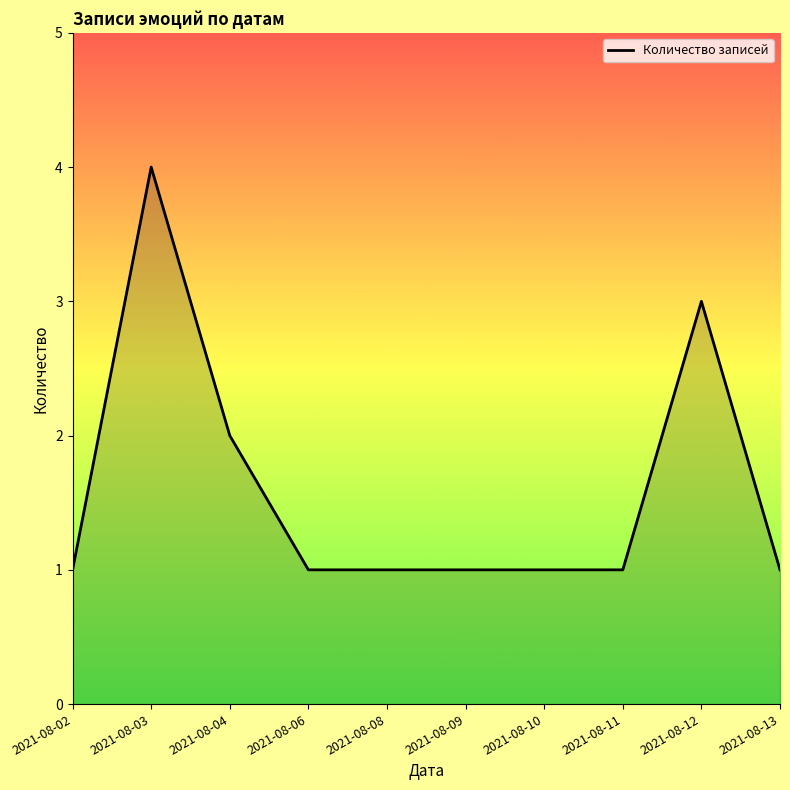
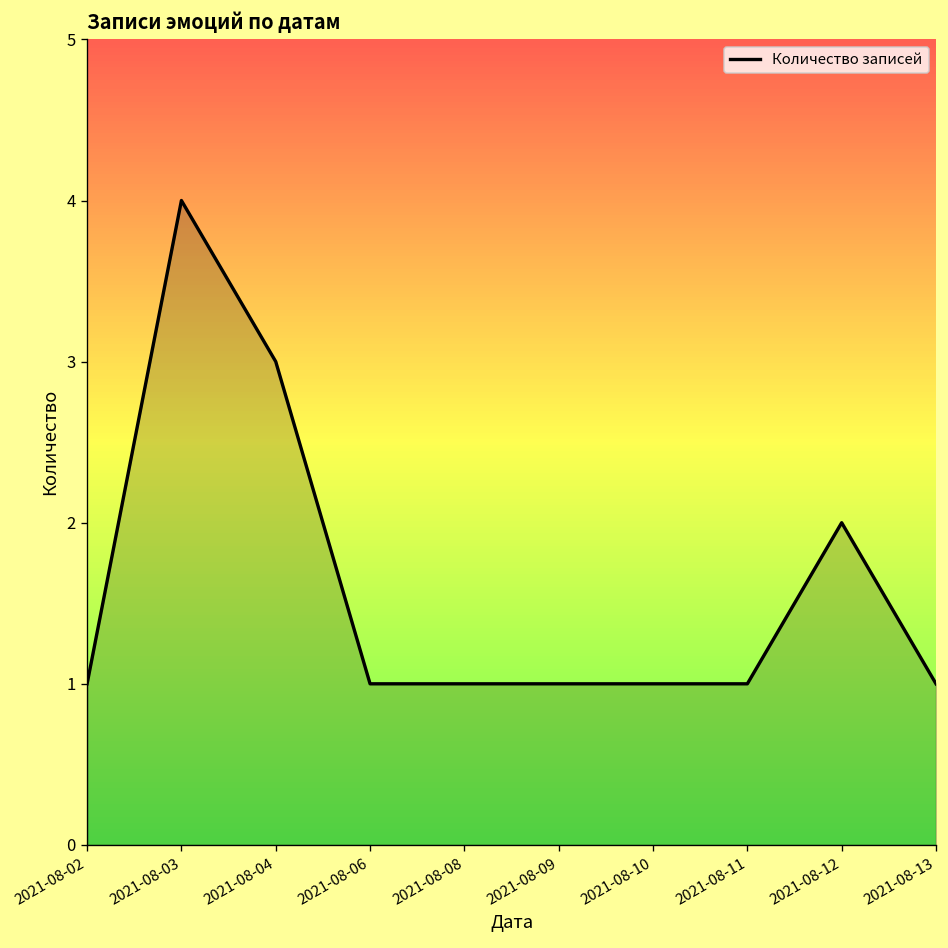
  {
    "2021-08-02": 1,
    "2021-08-03": 4,
-   "2021-08-04": 2,
+   "2021-08-04": 3,
    "2021-08-06": 1,
    "2021-08-08": 1,
    "2021-08-09": 1,
    "2021-08-10": 1,
    "2021-08-11": 1,
-   "2021-08-12": 3,
+   "2021-08-12": 2,
    "2021-08-13": 1
  }
